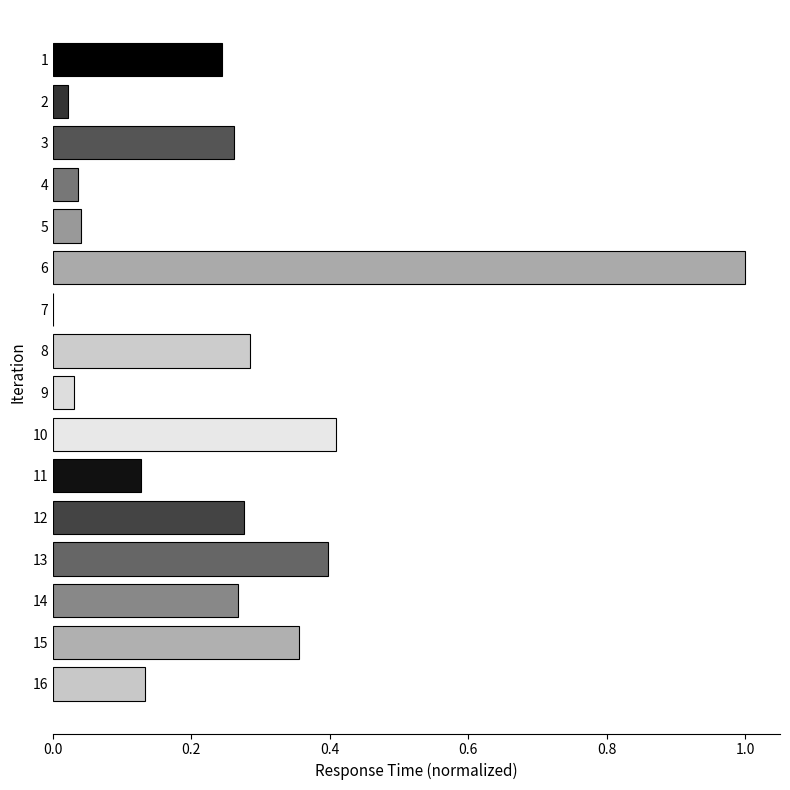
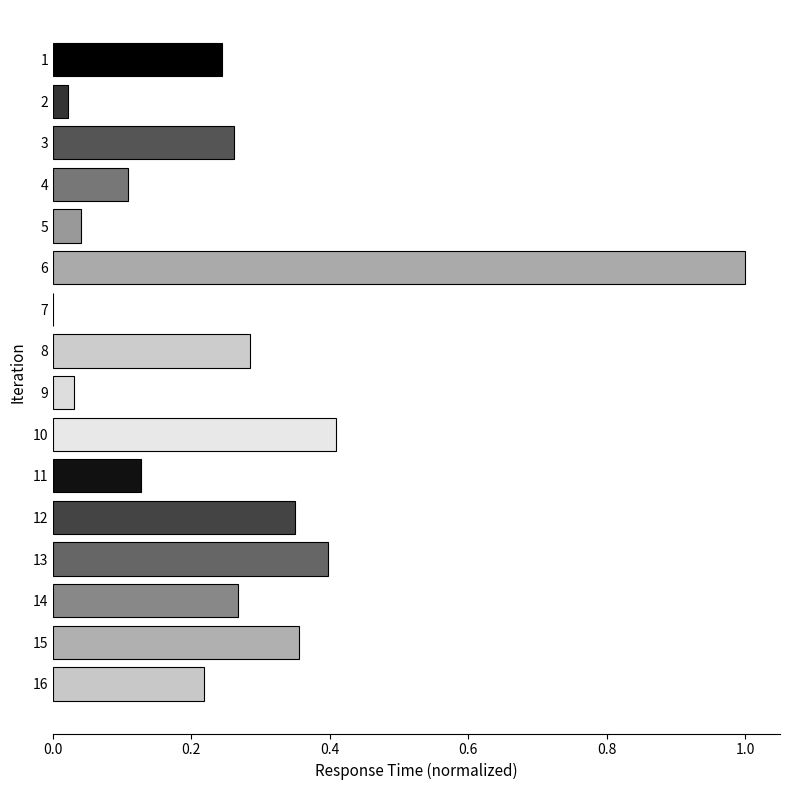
  {
    "1": 0.24,
    "2": 0.02,
    "3": 0.26,
-   "4": 0.04,
+   "4": 0.11,
    "5": 0.04,
    "6": 1.00,
    "7": 0.00,
    "8": 0.29,
    "9": 0.03,
    "10": 0.41,
    "11": 0.13,
-   "12": 0.28,
+   "12": 0.35,
    "13": 0.40,
    "14": 0.27,
    "15": 0.36,
-   "16": 0.13
+   "16": 0.22
  }
